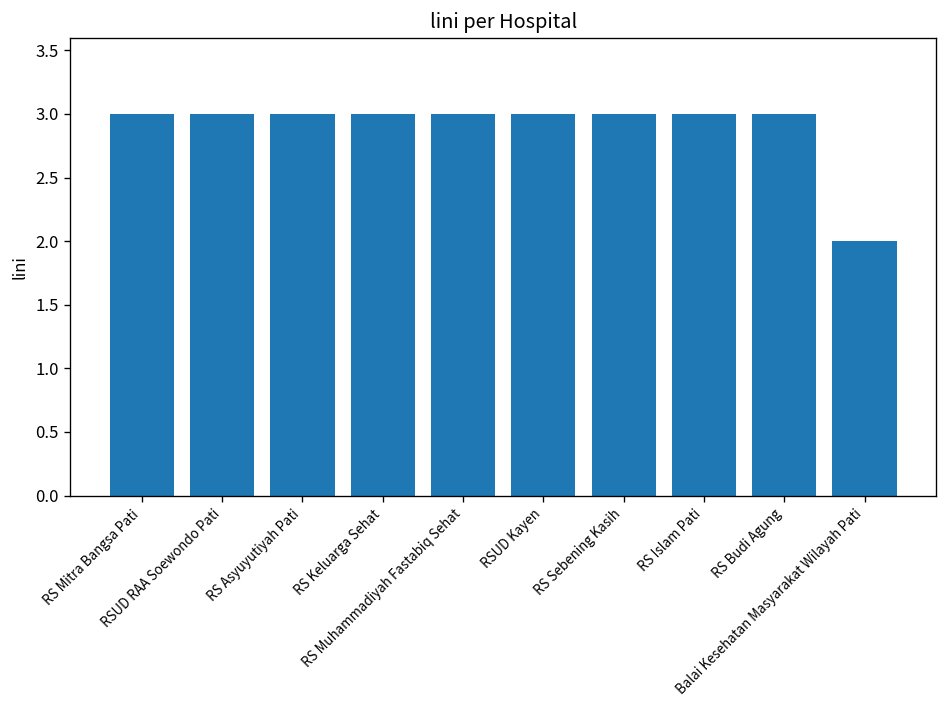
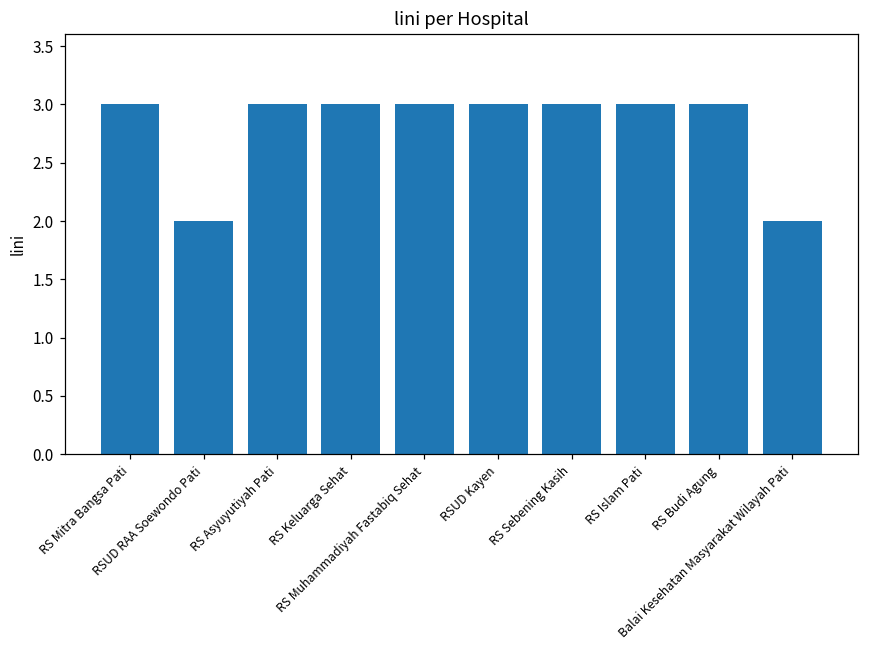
  {
    "RS Mitra Bangsa Pati": 3,
-   "RSUD RAA Soewondo Pati": 3,
+   "RSUD RAA Soewondo Pati": 2,
    "RS Asyuyutiyah Pati": 3,
    "RS Keluarga Sehat": 3,
    "RS Muhammadiyah Fastabiq Sehat": 3,
    "RSUD Kayen": 3,
    "RS Sebening Kasih": 3,
    "RS Islam Pati": 3,
    "RS Budi Agung": 3,
    "Balai Kesehatan Masyarakat Wilayah Pati": 2
  }
